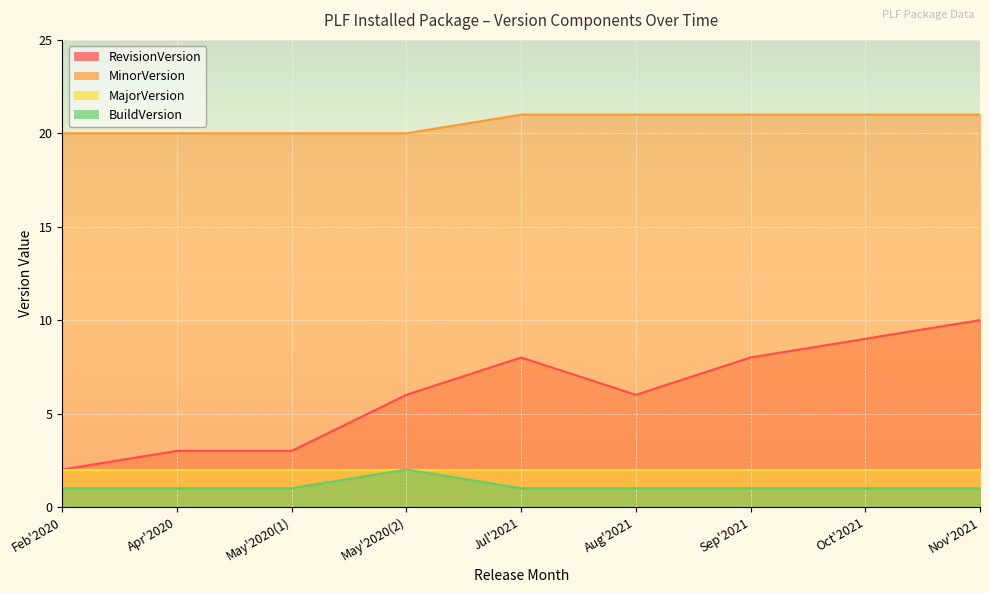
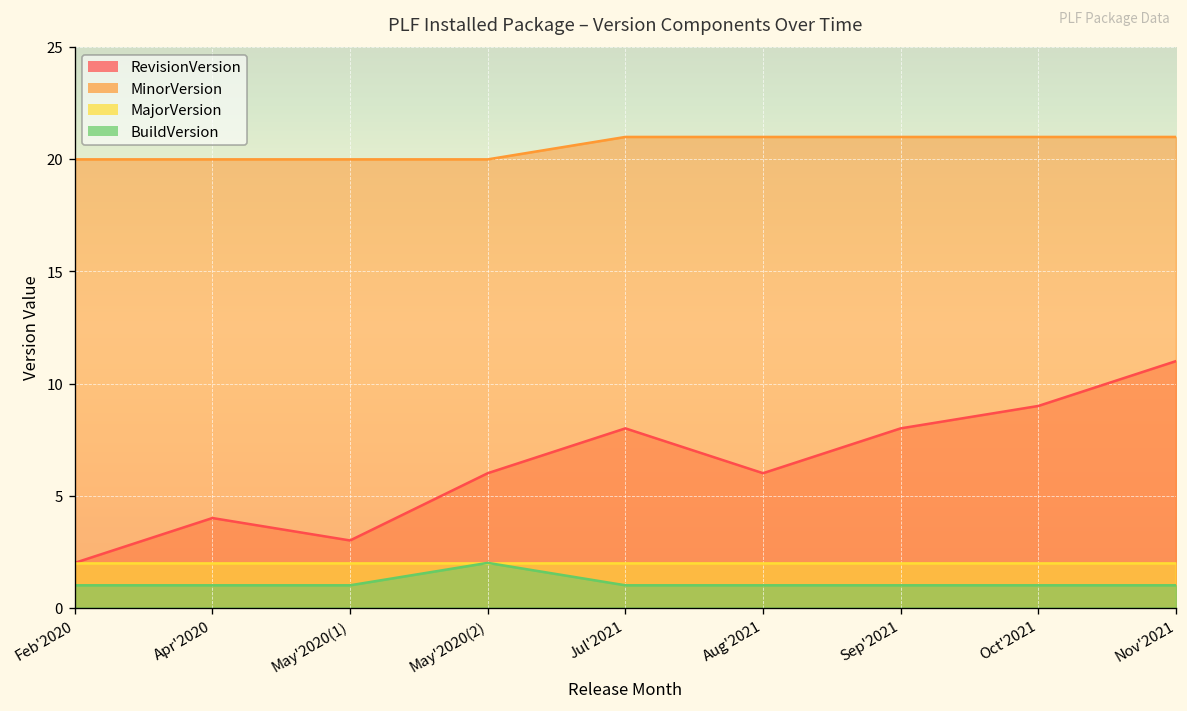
  {
    "RevisionVersion": {
-     "Apr'2020": 3,
+     "Apr'2020": 4,
      "May'2020(1)": 3,
      "May'2020(2)": 6,
      "Jul'2021": 8,
      "Aug'2021": 6,
      "Sep'2021": 8,
      "Oct'2021": 9,
-     "Nov'2021": 10
+     "Nov'2021": 11
    },
    "BuildVersion": {
      "Feb'2020": 1,
      "Apr'2020": 1,
      "May'2020(1)": 1,
      "Jul'2021": 1,
      "Aug'2021": 1,
      "Sep'2021": 1,
      "Oct'2021": 1,
      "Nov'2021": 1
    }
  }
